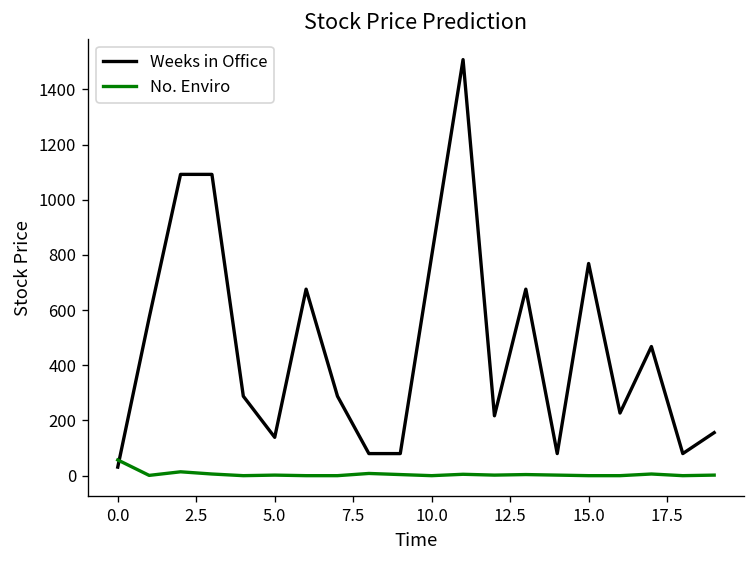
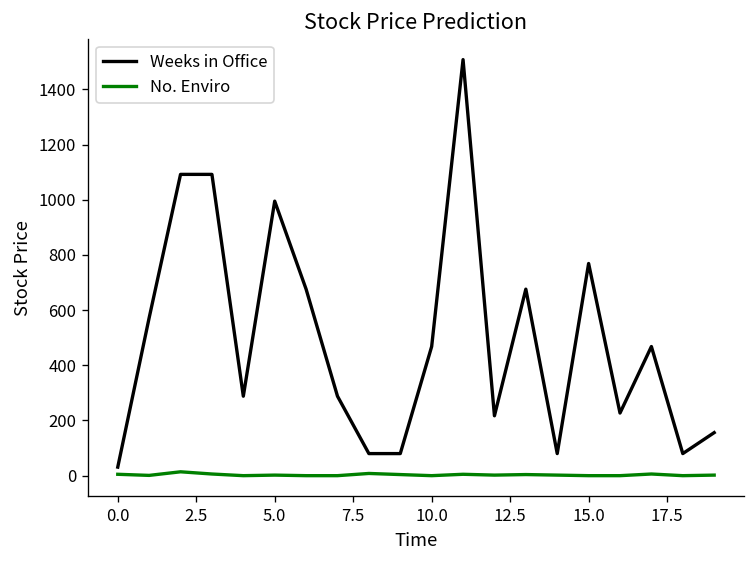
  {
    "Weeks in Office": {
      "0.0": 30,
-     "5.0": 140,
-     "10.0": 800,
+     "5.0": 1000,
+     "10.0": 470,
      "15.0": 770
    },
    "No. Enviro": {
-     "0.0": 60,
+     "0.0": 10,
      "5.0": 0,
      "10.0": 0,
      "15.0": 0
    }
  }
